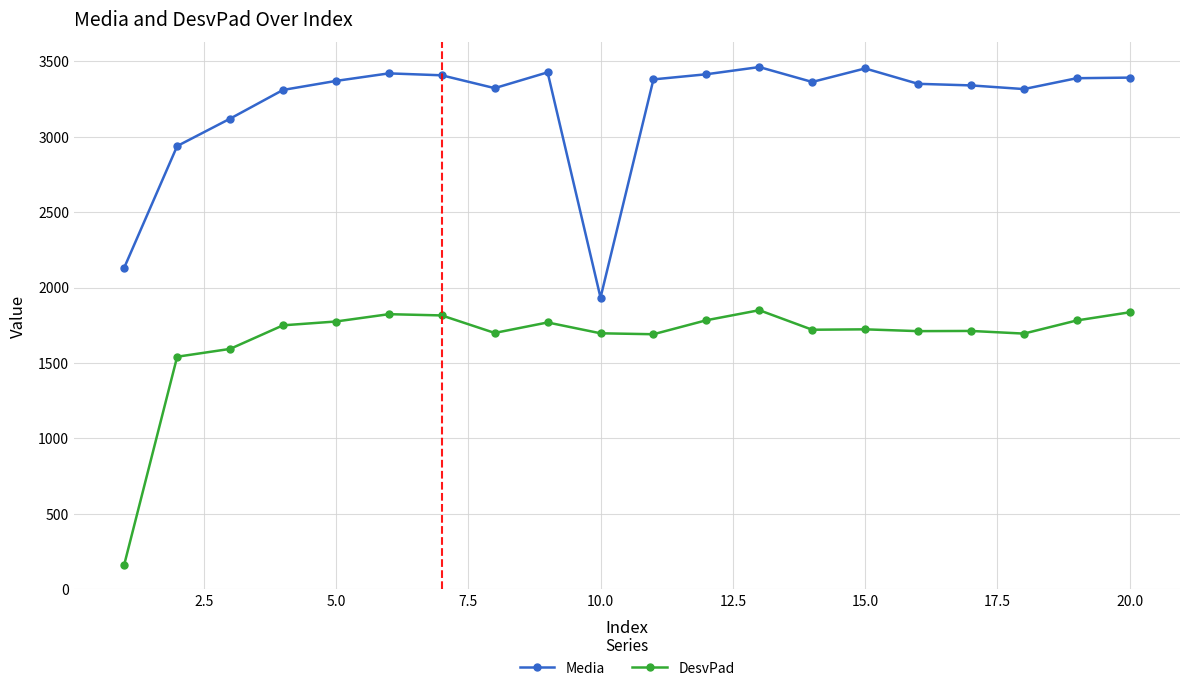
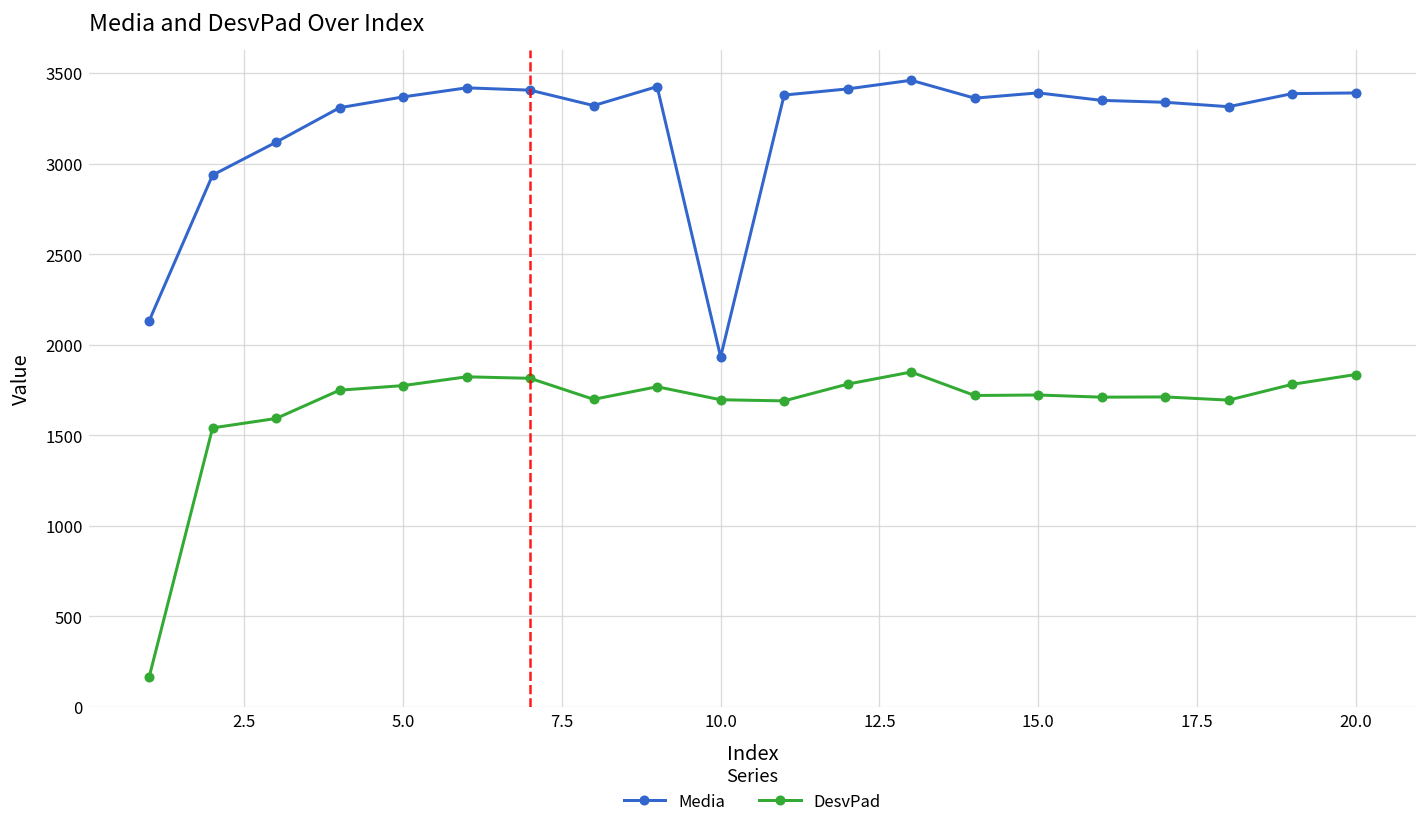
  {
    "Media": {
      "5.0": 3370,
      "10.0": 1930,
-     "15.0": 3450,
+     "15.0": 3390,
      "20.0": 3390
    },
    "DesvPad": {
      "5.0": 1770,
      "10.0": 1700,
      "15.0": 1720,
      "20.0": 1840
    }
  }
